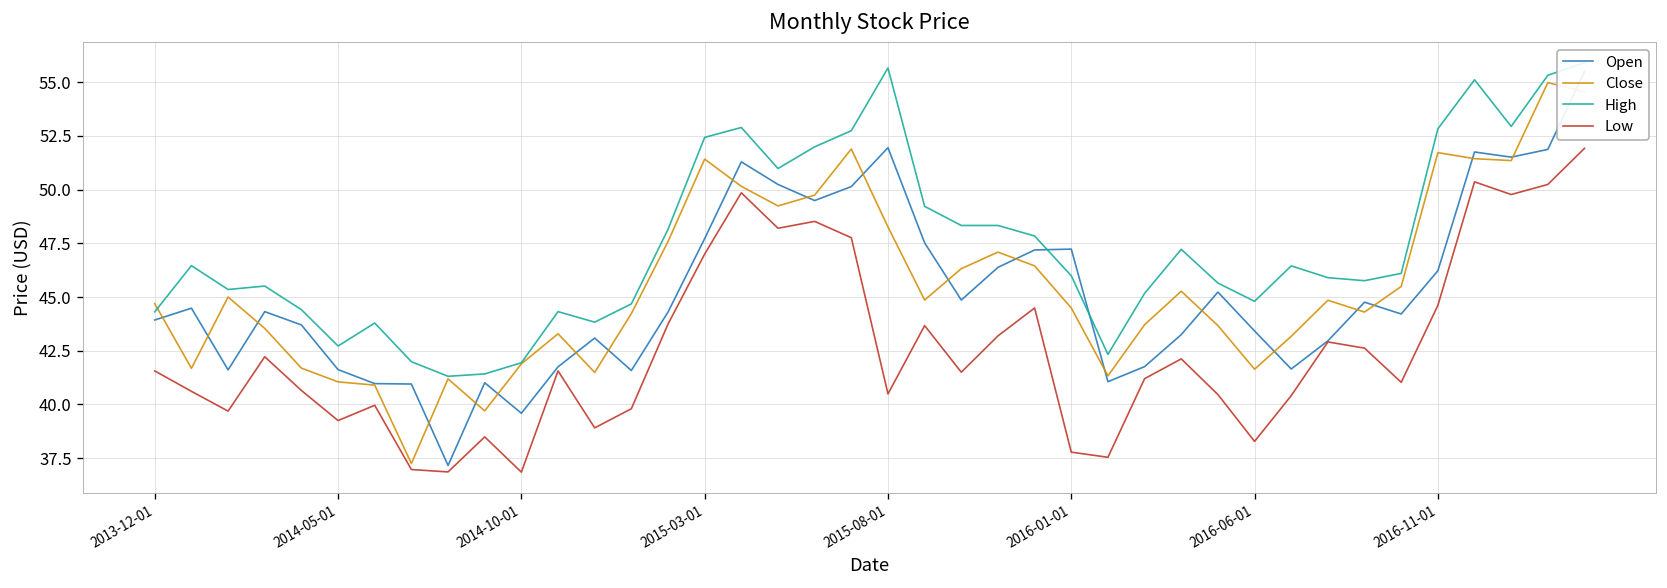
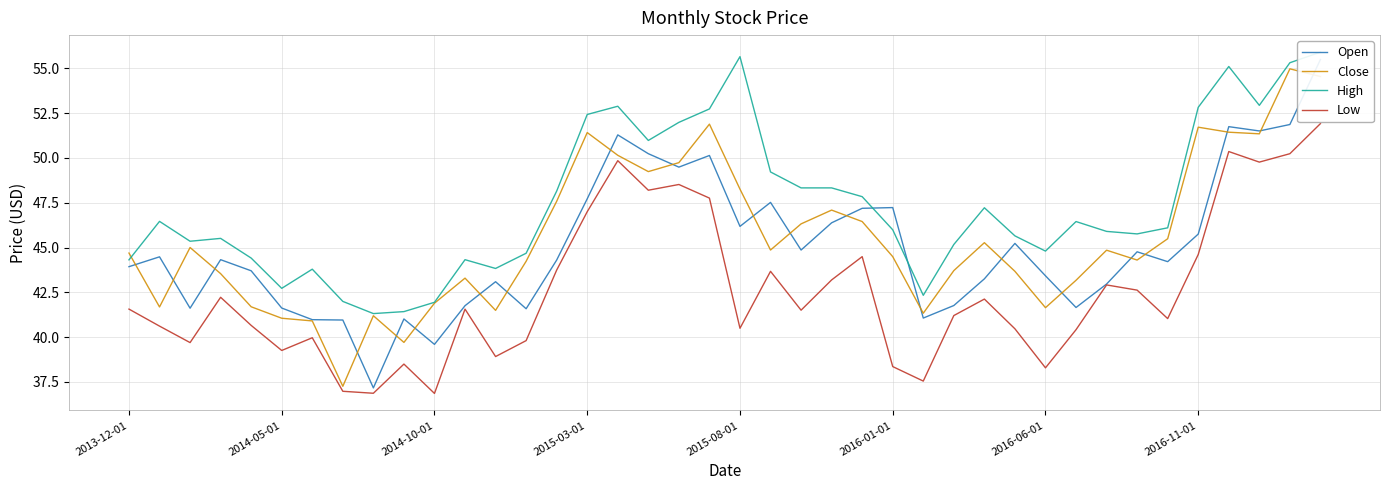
  {
    "Open": {
      "2013-12-01": 43.9,
      "2014-05-01": 41.6,
      "2014-10-01": 39.6,
      "2015-03-01": 47.7,
-     "2015-08-01": 52.0,
+     "2015-08-01": 46.2,
      "2016-01-01": 47.2,
      "2016-06-01": 43.4,
-     "2016-11-01": 46.2
+     "2016-11-01": 45.8
    },
    "Close": {
      "2013-12-01": 44.7,
      "2014-05-01": 41.1,
      "2015-03-01": 51.4,
      "2015-08-01": 48.3,
      "2016-01-01": 44.5,
      "2016-06-01": 41.6,
      "2016-11-01": 51.7
    },
    "High": {
      "2013-12-01": 44.3,
      "2014-05-01": 42.7,
      "2015-03-01": 52.4,
      "2015-08-01": 55.7,
      "2016-01-01": 46.0,
      "2016-06-01": 44.8,
      "2016-11-01": 52.8
    },
    "Low": {
      "2013-12-01": 41.6,
      "2014-05-01": 39.3,
      "2014-10-01": 36.9,
      "2015-03-01": 47.0,
      "2015-08-01": 40.5,
-     "2016-01-01": 37.8,
+     "2016-01-01": 38.4,
      "2016-06-01": 38.3,
      "2016-11-01": 44.6
    }
  }
